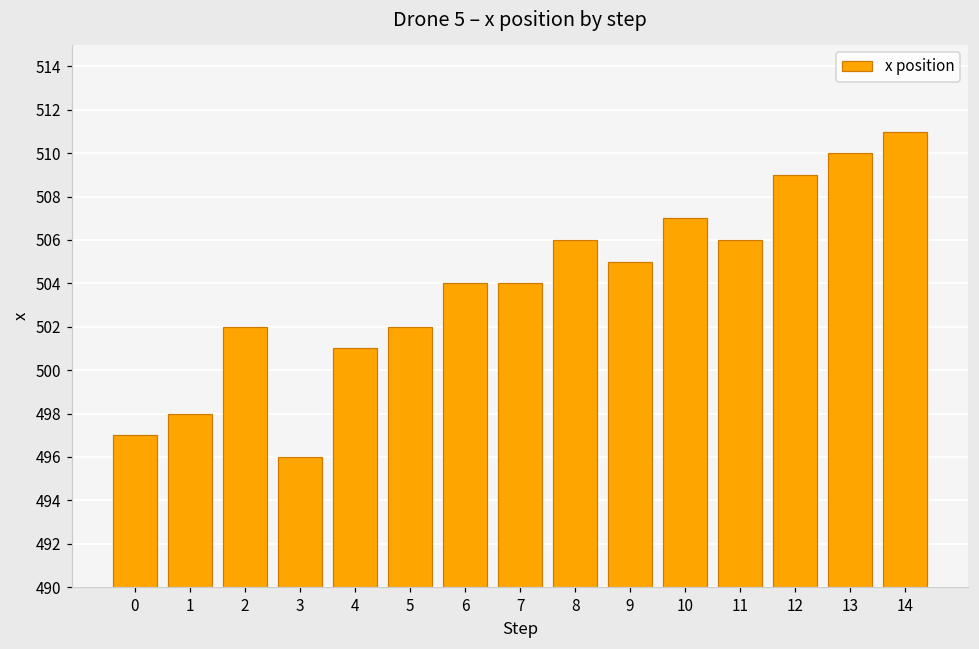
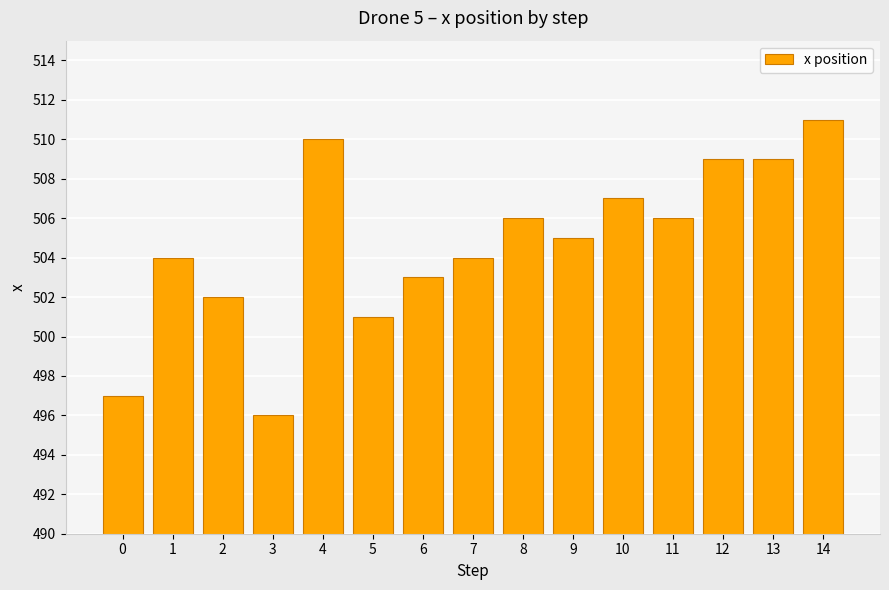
  {
    "0": 497,
-   "1": 498,
+   "1": 504,
    "2": 502,
    "3": 496,
-   "4": 501,
-   "5": 502,
-   "6": 504,
+   "4": 510,
+   "5": 501,
+   "6": 503,
    "7": 504,
    "8": 506,
    "9": 505,
    "10": 507,
    "11": 506,
    "12": 509,
-   "13": 510,
+   "13": 509,
    "14": 511
  }
